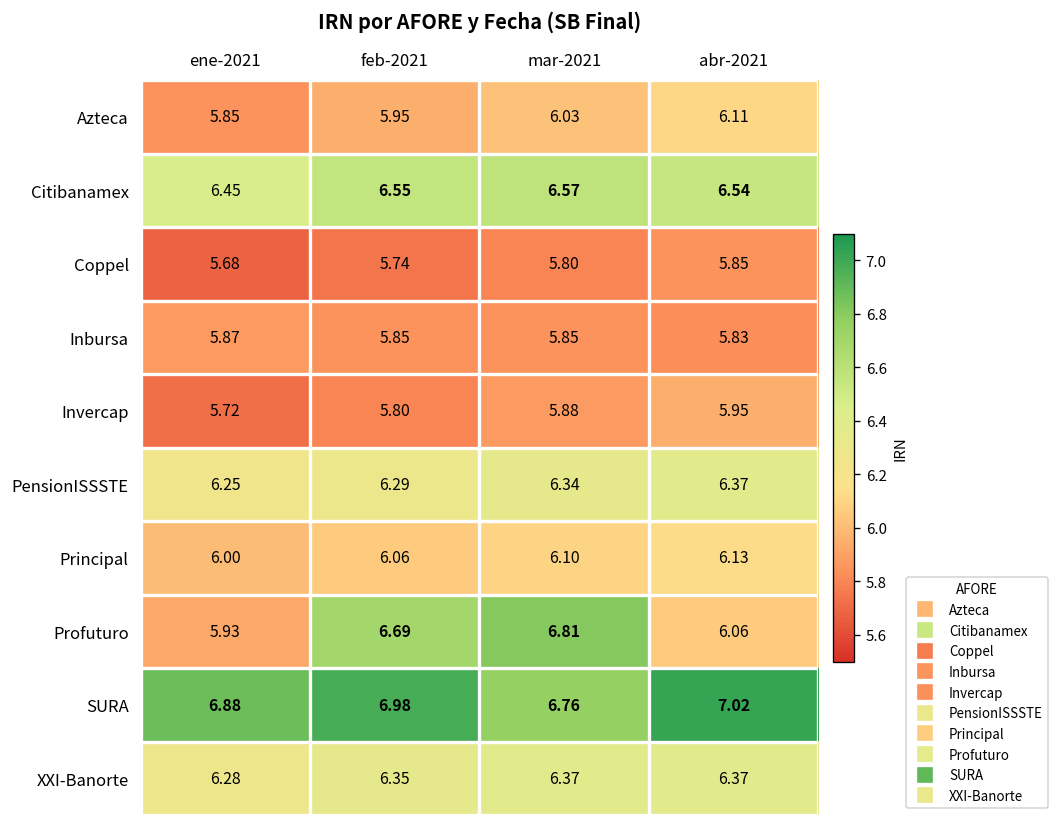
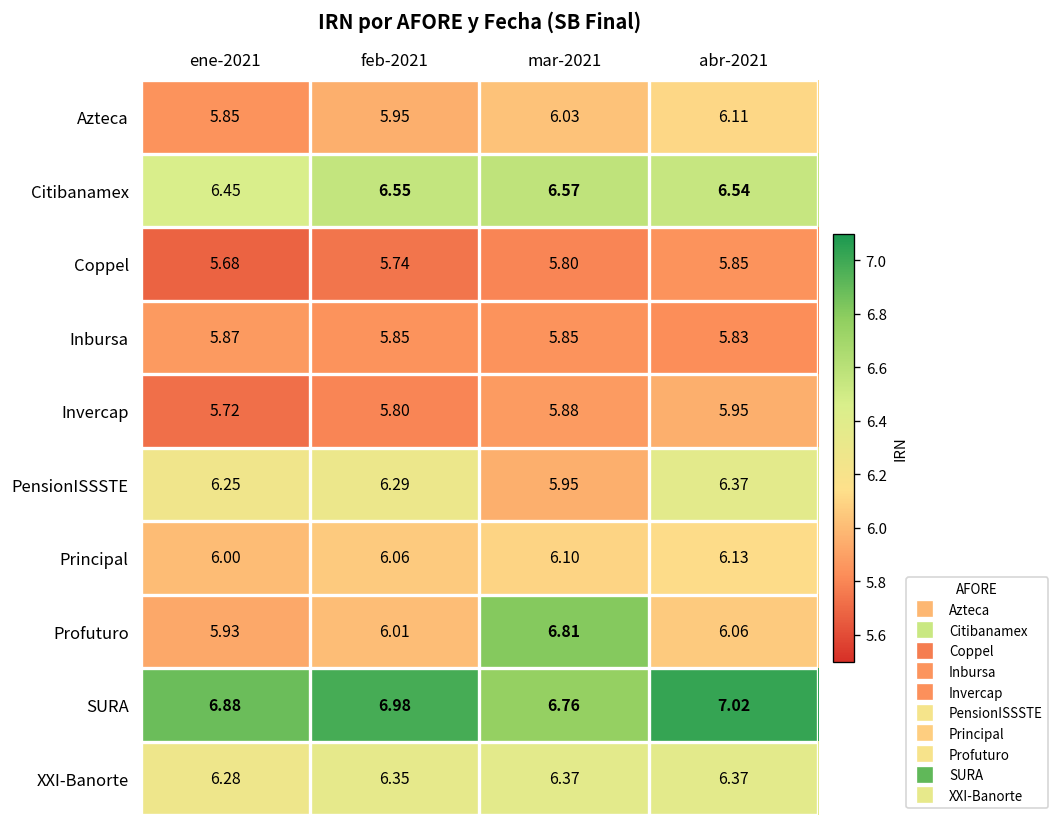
  {
    "Azteca": {
      "ene-2021": 5.85,
      "feb-2021": 5.95,
      "mar-2021": 6.03,
      "abr-2021": 6.11
    },
    "Citibanamex": {
      "ene-2021": 6.45,
      "feb-2021": 6.55,
      "mar-2021": 6.57,
      "abr-2021": 6.54
    },
    "Coppel": {
      "ene-2021": 5.68,
      "feb-2021": 5.74,
      "mar-2021": 5.80,
      "abr-2021": 5.85
    },
    "Inbursa": {
      "ene-2021": 5.87,
      "feb-2021": 5.85,
      "mar-2021": 5.85,
      "abr-2021": 5.83
    },
    "Invercap": {
      "ene-2021": 5.72,
      "feb-2021": 5.80,
      "mar-2021": 5.88,
      "abr-2021": 5.95
    },
    "PensionISSSTE": {
      "ene-2021": 6.25,
      "feb-2021": 6.29,
-     "mar-2021": 6.34,
+     "mar-2021": 5.95,
      "abr-2021": 6.37
    },
    "Principal": {
      "ene-2021": 6.00,
      "feb-2021": 6.06,
      "mar-2021": 6.10,
      "abr-2021": 6.13
    },
    "Profuturo": {
      "ene-2021": 5.93,
-     "feb-2021": 6.69,
+     "feb-2021": 6.01,
      "mar-2021": 6.81,
      "abr-2021": 6.06
    },
    "SURA": {
      "ene-2021": 6.88,
      "feb-2021": 6.98,
      "mar-2021": 6.76,
      "abr-2021": 7.02
    },
    "XXI-Banorte": {
      "ene-2021": 6.28,
      "feb-2021": 6.35,
      "mar-2021": 6.37,
      "abr-2021": 6.37
    }
  }
